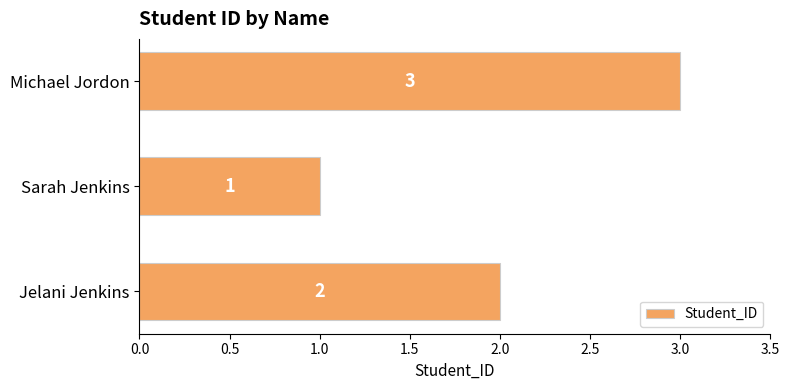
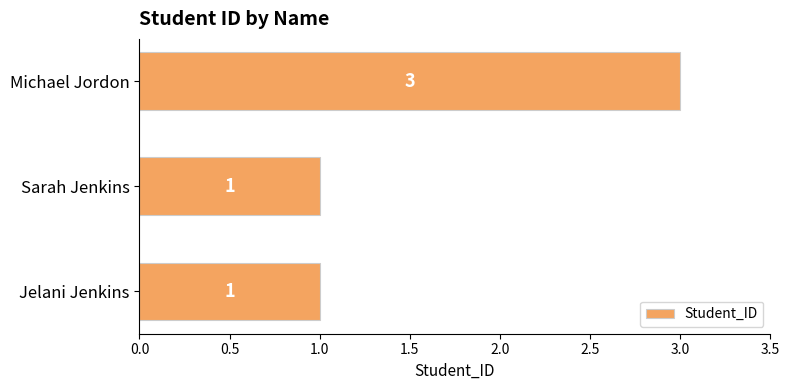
  {
    "Michael Jordon": 3,
    "Sarah Jenkins": 1,
-   "Jelani Jenkins": 2
+   "Jelani Jenkins": 1
  }
